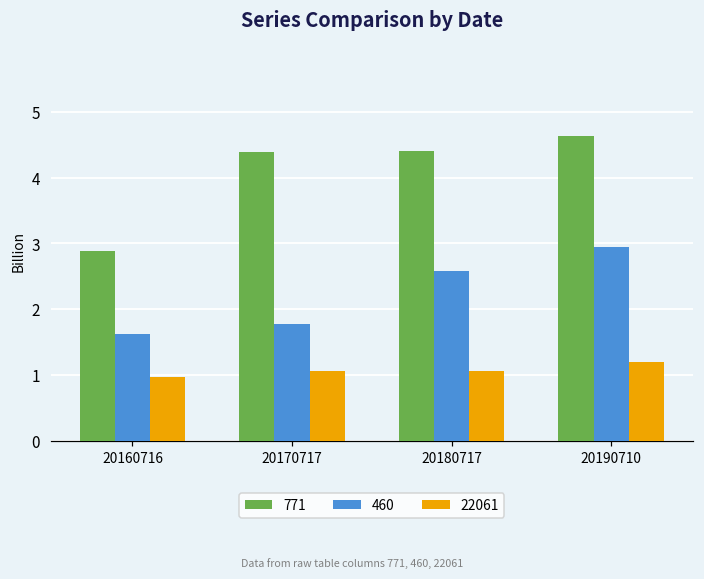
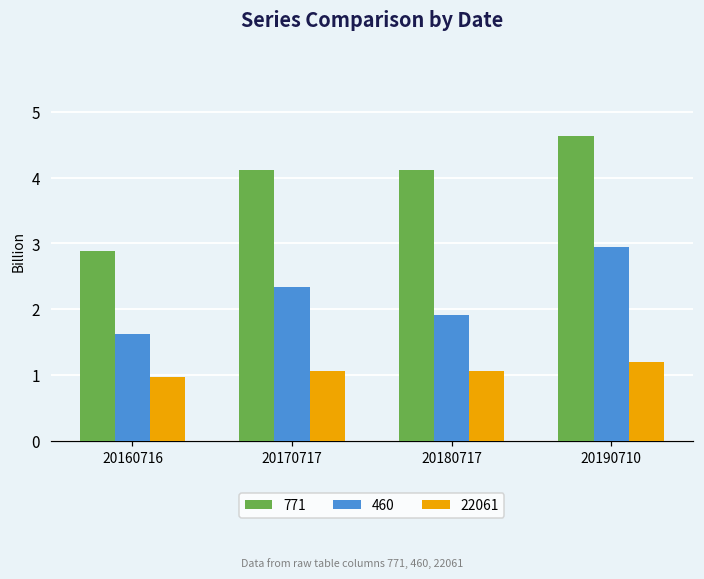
  {
    "771": {
      "20160716": 2.9,
-     "20170717": 4.4,
-     "20180717": 4.4,
+     "20170717": 4.1,
+     "20180717": 4.1,
      "20190710": 4.6
    },
    "460": {
      "20160716": 1.6,
-     "20170717": 1.8,
-     "20180717": 2.6,
+     "20170717": 2.3,
+     "20180717": 1.9,
      "20190710": 2.9
    },
    "22061": {
      "20160716": 1.0,
      "20170717": 1.1,
      "20180717": 1.1,
      "20190710": 1.2
    }
  }
